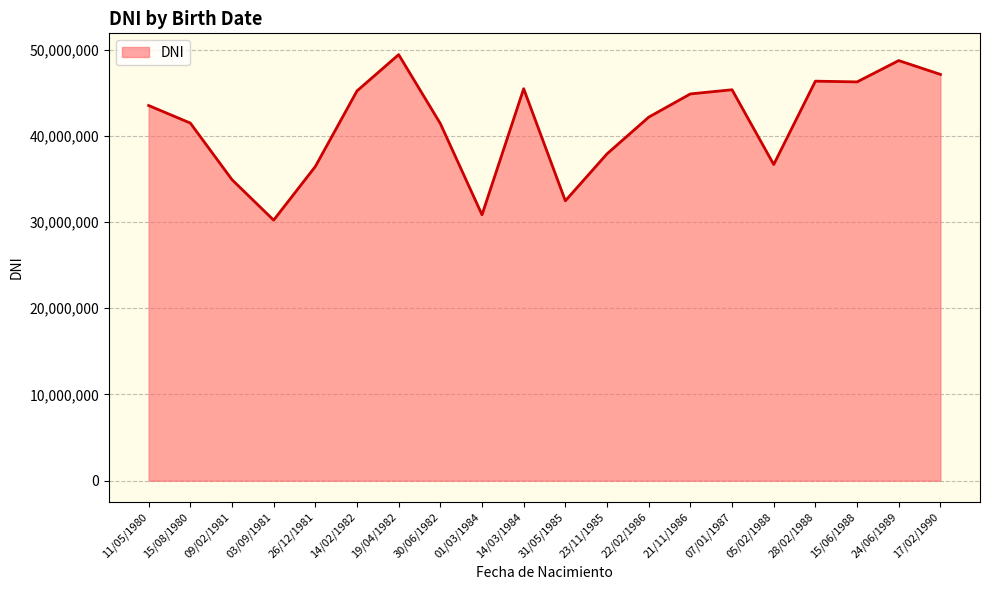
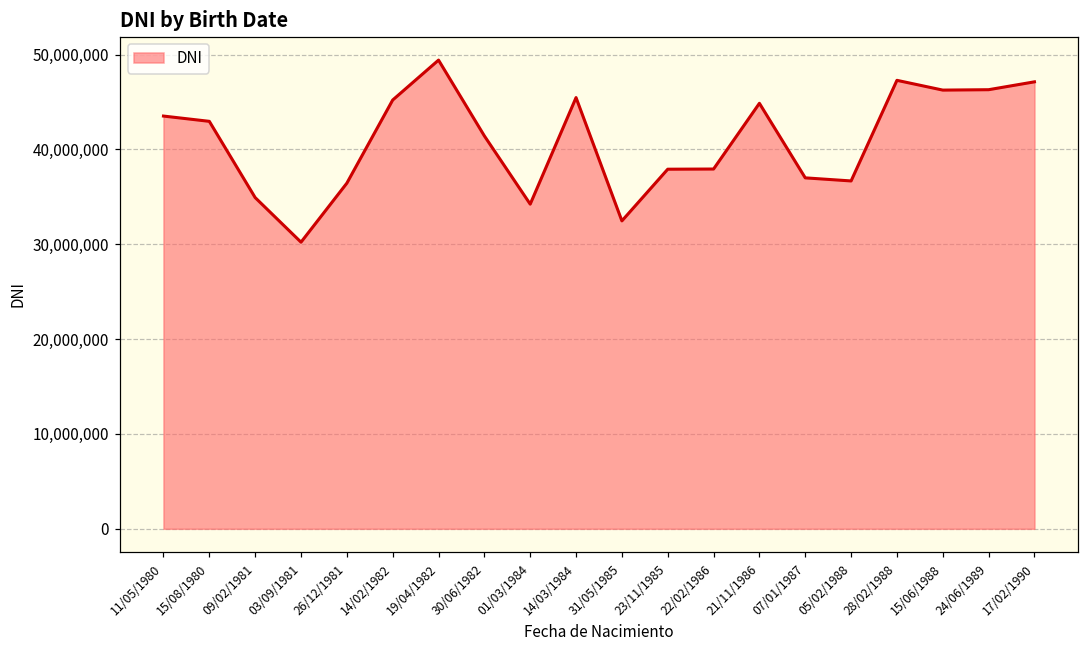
  {
    "11/05/1980": "44,000,000",
-   "15/08/1980": "41,000,000",
+   "15/08/1980": "43,000,000",
    "09/02/1981": "35,000,000",
    "03/09/1981": "30,000,000",
    "26/12/1981": "36,000,000",
    "14/02/1982": "45,000,000",
    "19/04/1982": "49,000,000",
    "30/06/1982": "41,000,000",
-   "01/03/1984": "31,000,000",
+   "01/03/1984": "34,000,000",
    "14/03/1984": "45,000,000",
    "31/05/1985": "32,000,000",
    "23/11/1985": "38,000,000",
-   "22/02/1986": "42,000,000",
+   "22/02/1986": "38,000,000",
    "21/11/1986": "45,000,000",
-   "07/01/1987": "45,000,000",
+   "07/01/1987": "37,000,000",
    "05/02/1988": "37,000,000",
-   "28/02/1988": "46,000,000",
+   "28/02/1988": "47,000,000",
    "15/06/1988": "46,000,000",
-   "24/06/1989": "49,000,000",
+   "24/06/1989": "46,000,000",
    "17/02/1990": "47,000,000"
  }
